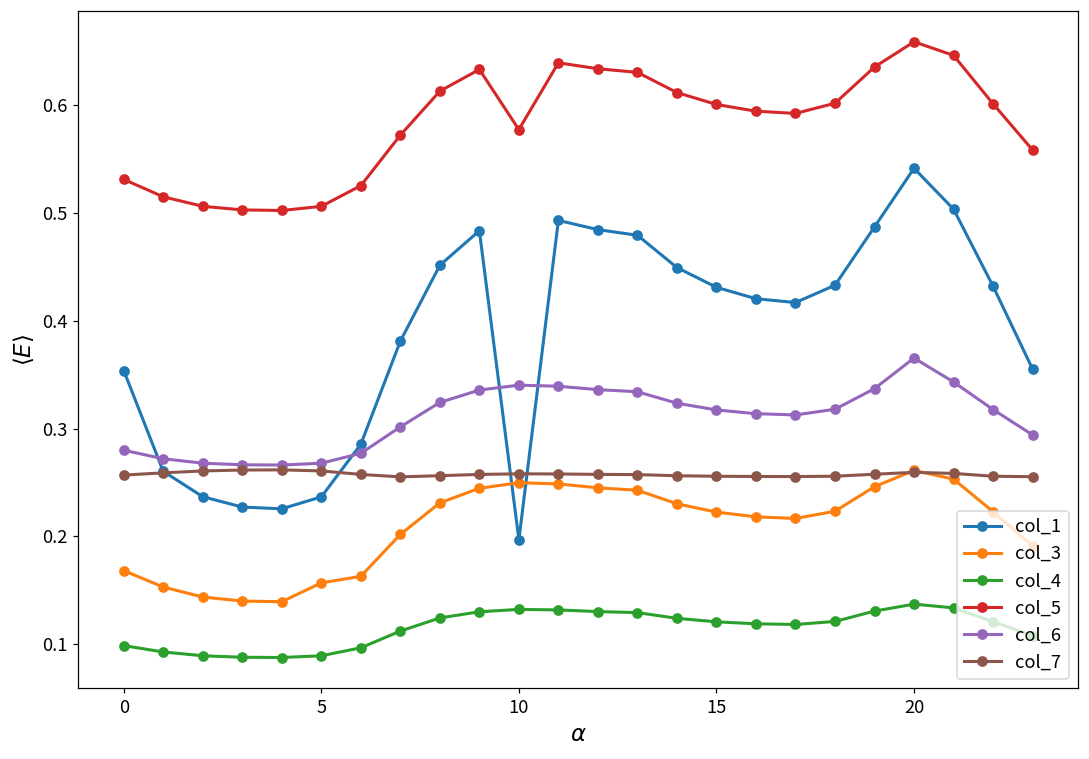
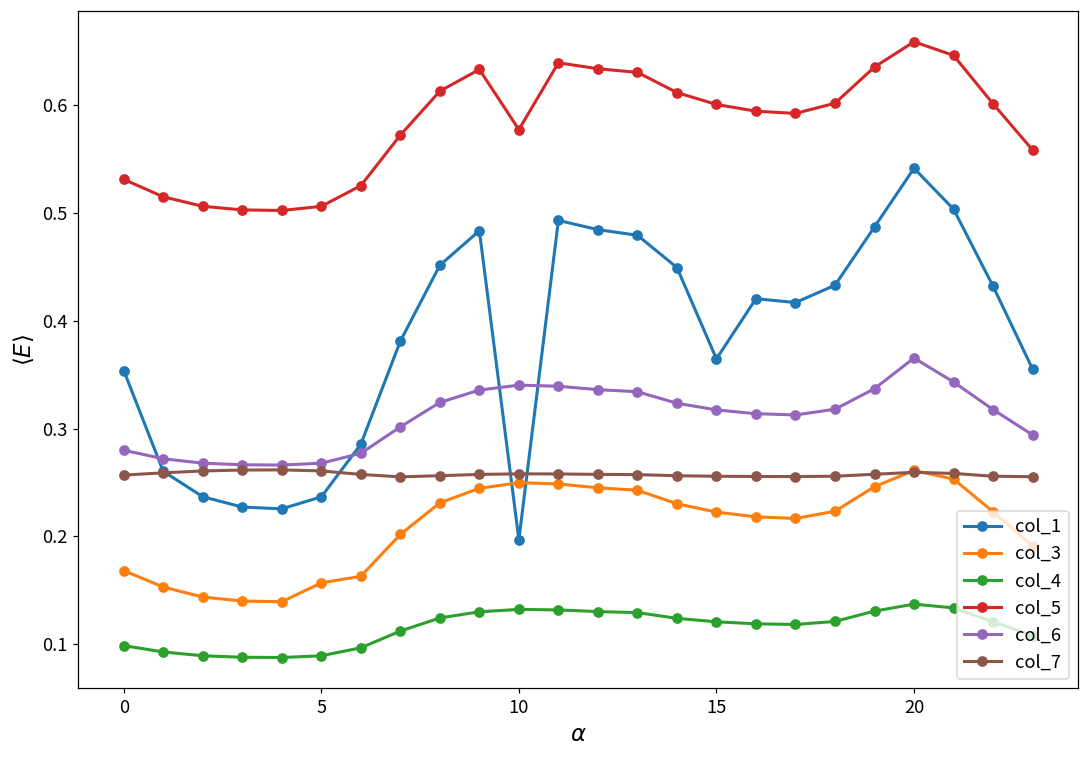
  {
    "col_1": {
      "0": 0.35,
      "5": 0.24,
      "10": 0.20,
-     "15": 0.43,
+     "15": 0.36,
      "20": 0.54
    },
    "col_3": {
      "0": 0.17,
      "5": 0.16,
      "10": 0.25,
      "15": 0.22
    },
    "col_4": {
      "0": 0.10,
      "5": 0.09,
      "10": 0.13,
      "15": 0.12,
      "20": 0.14
    },
    "col_5": {
      "0": 0.53,
      "5": 0.51,
      "10": 0.58,
      "15": 0.60,
      "20": 0.66
    },
    "col_6": {
      "0": 0.28,
      "5": 0.27,
      "10": 0.34,
      "15": 0.32,
      "20": 0.37
    },
    "col_7": {
      "0": 0.26,
      "5": 0.26,
      "10": 0.26,
      "15": 0.26
    }
  }
